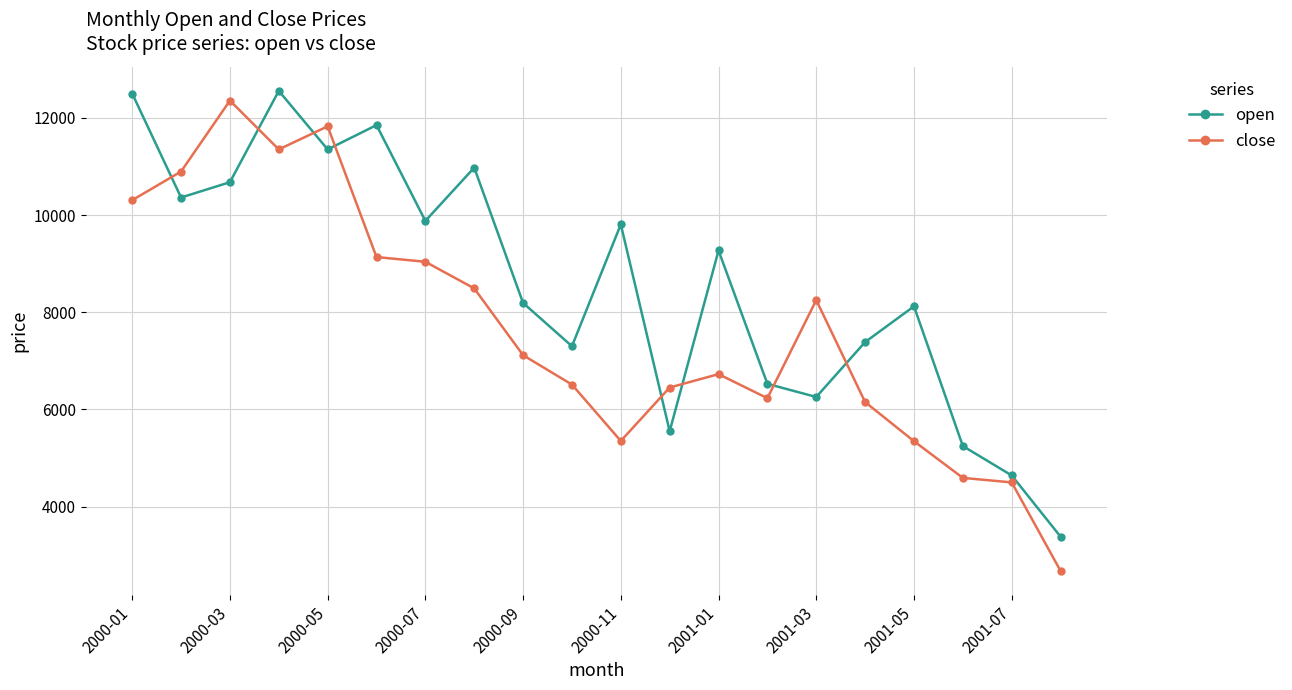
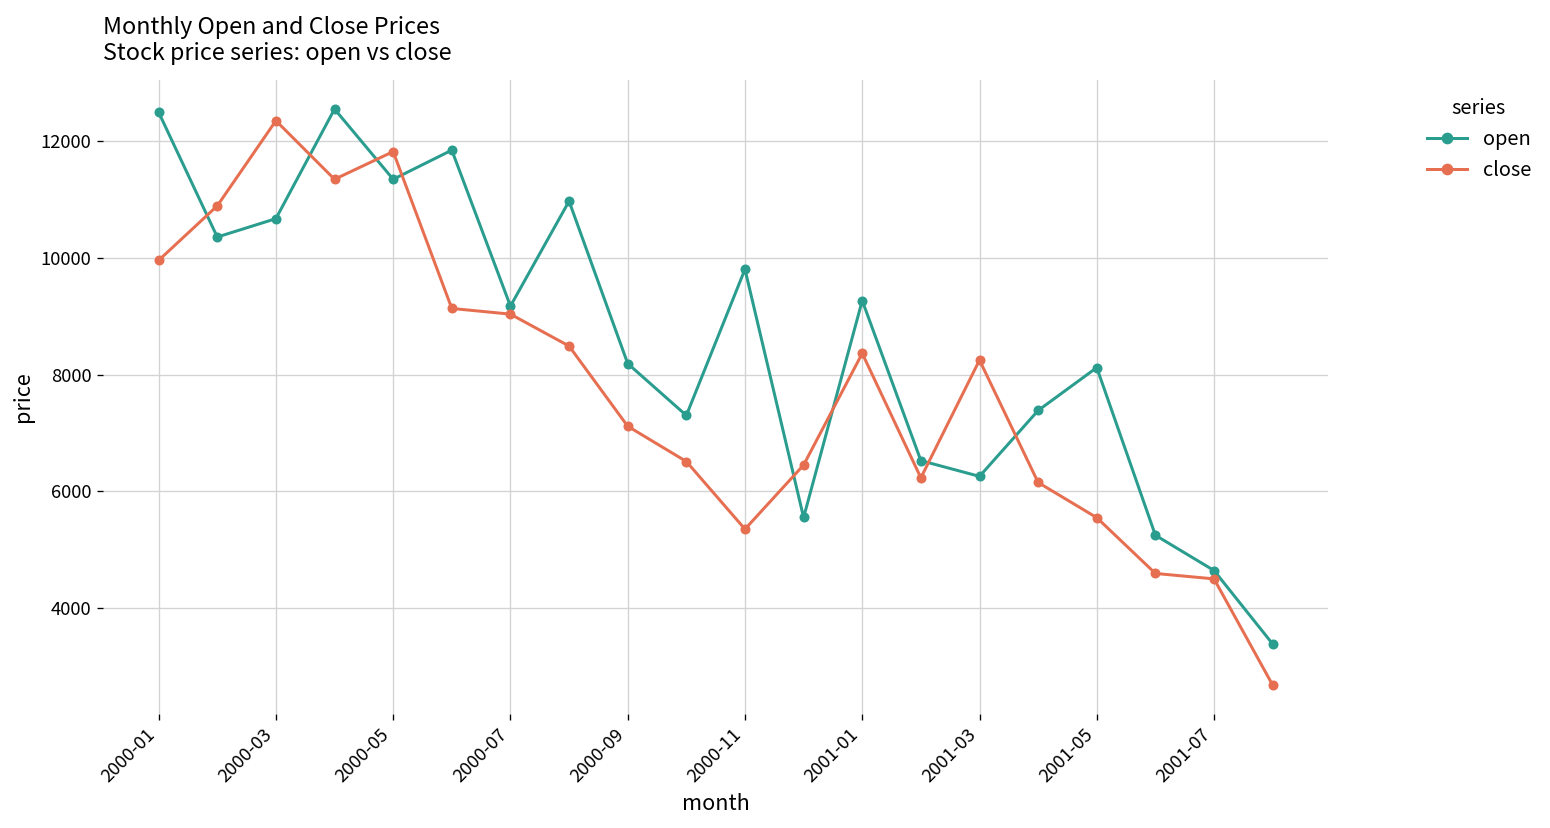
  {
    "open": {
      "2000-01": 12500,
      "2000-03": 10700,
      "2000-05": 11400,
-     "2000-07": 9900,
+     "2000-07": 9200,
      "2000-09": 8200,
      "2000-11": 9800,
      "2001-01": 9300,
      "2001-03": 6300,
      "2001-05": 8100,
      "2001-07": 4600
    },
    "close": {
-     "2000-01": 10300,
+     "2000-01": 10000,
      "2000-03": 12400,
      "2000-05": 11800,
      "2000-07": 9000,
      "2000-09": 7100,
      "2000-11": 5400,
-     "2001-01": 6700,
+     "2001-01": 8400,
      "2001-03": 8200,
-     "2001-05": 5300,
+     "2001-05": 5500,
      "2001-07": 4500
    }
  }
